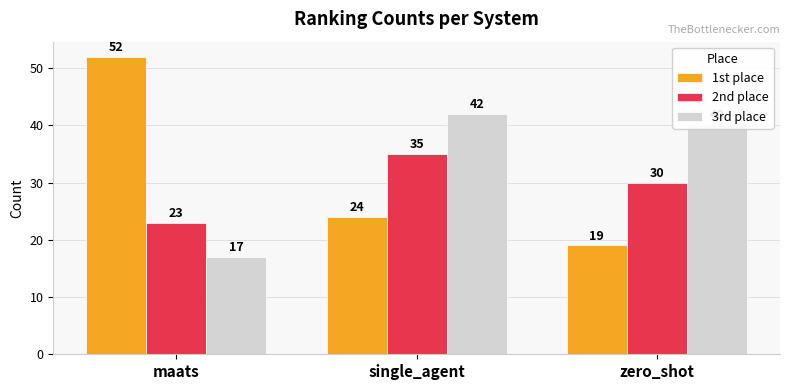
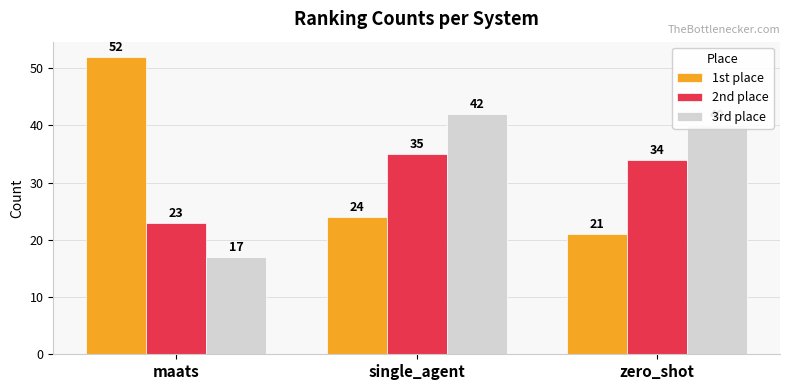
  {
    "1st place": {
      "maats": 52,
      "single_agent": 24,
-     "zero_shot": 19
+     "zero_shot": 21
    },
    "2nd place": {
      "maats": 23,
      "single_agent": 35,
-     "zero_shot": 30
+     "zero_shot": 34
    },
    "3rd place": {
      "maats": 17,
      "single_agent": 42
    }
  }
